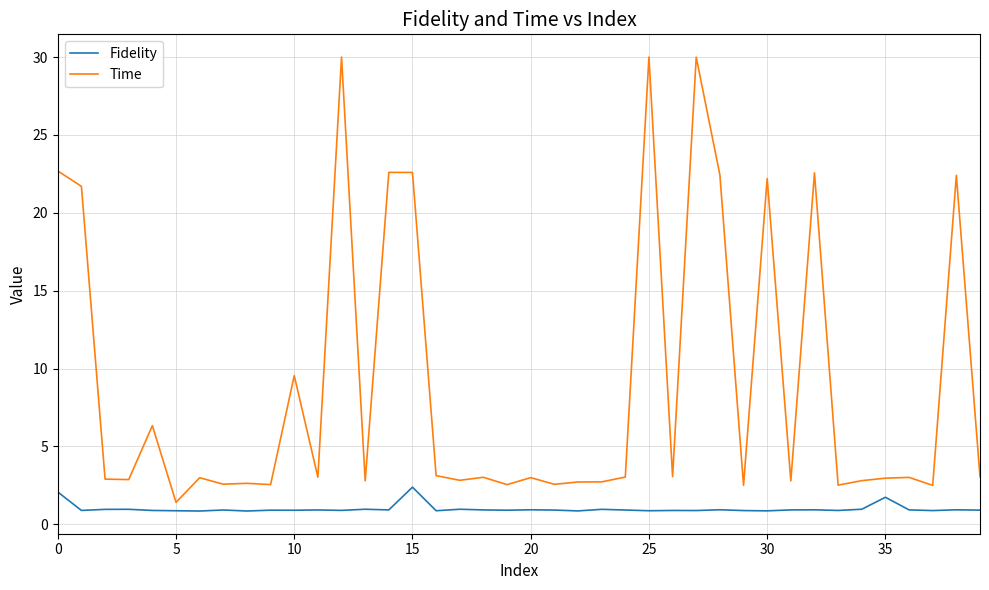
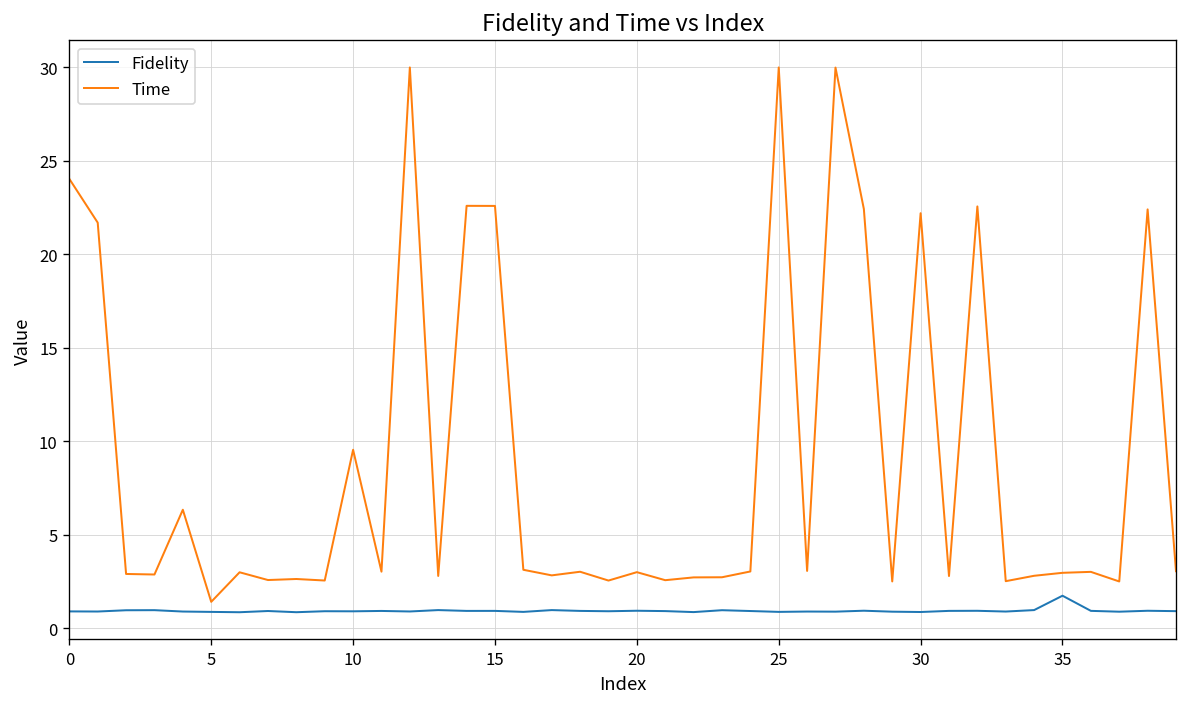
  {
    "Fidelity": {
-     "0": 2.1,
+     "0": 0.9,
      "5": 0.9,
      "10": 0.9,
-     "15": 2.4,
+     "15": 0.9,
      "20": 0.9,
      "25": 0.9,
      "30": 0.9,
      "35": 1.7
    },
    "Time": {
-     "0": 22.7,
+     "0": 24.0,
      "5": 1.4,
      "10": 9.5,
      "15": 22.6,
      "20": 3.0,
      "25": 30.0,
      "30": 22.2,
      "35": 3.0
    }
  }
